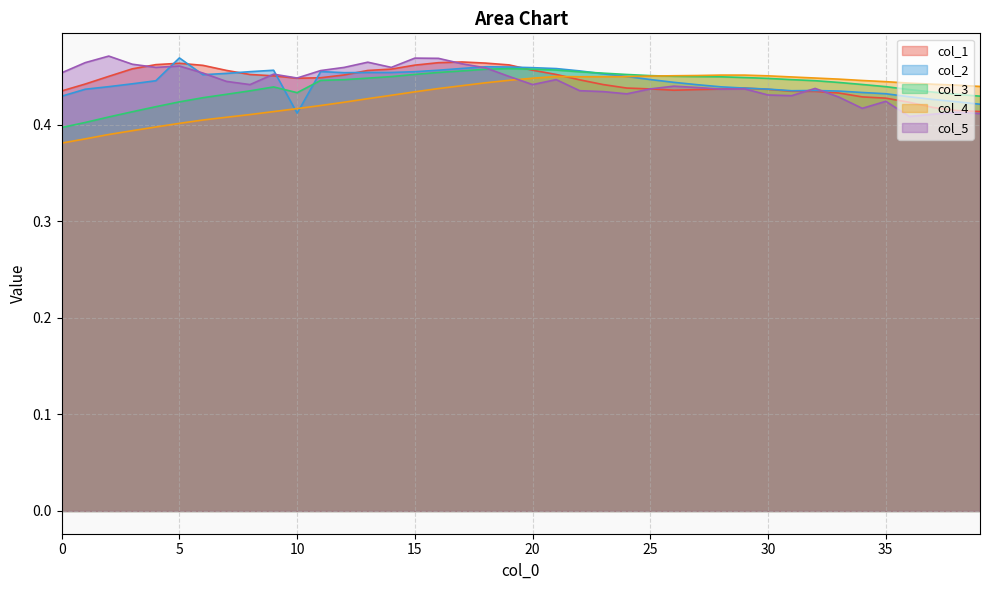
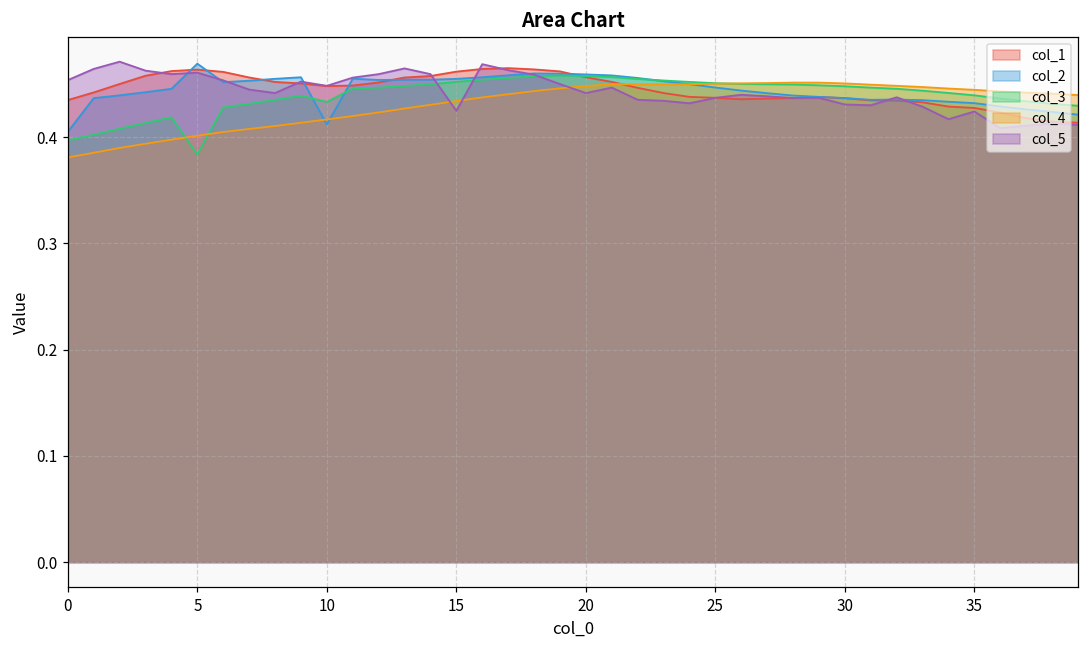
  {
    "col_2": {
-     "0": 0.43,
+     "0": 0.40,
      "5": 0.47,
      "10": 0.41,
      "15": 0.45,
      "25": 0.45,
      "35": 0.43
    },
    "col_3": {
      "0": 0.40,
-     "5": 0.42,
+     "5": 0.38,
      "10": 0.43,
      "15": 0.45,
      "30": 0.45,
      "35": 0.44
    },
    "col_5": {
      "0": 0.45,
      "5": 0.46,
-     "15": 0.47,
+     "15": 0.42,
      "20": 0.44,
      "30": 0.43,
      "35": 0.42
    }
  }
